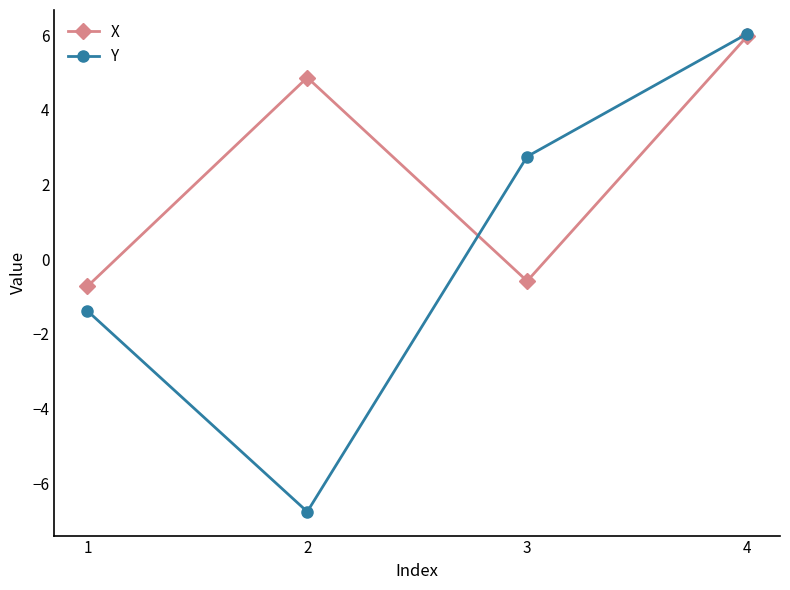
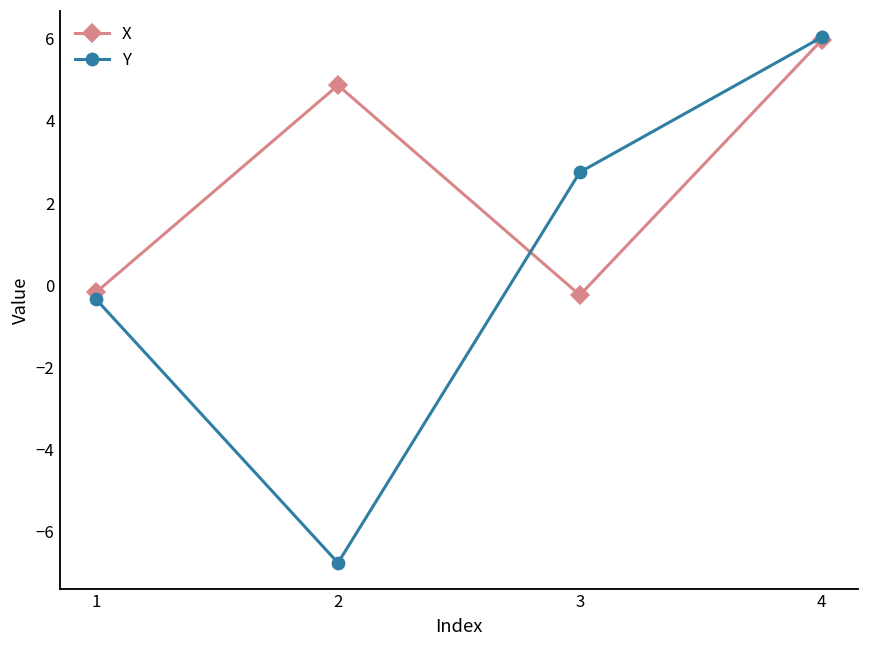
  {
    "X": {
-     "1": -0.7,
+     "1": -0.2,
      "2": 4.9,
-     "3": -0.6
+     "3": -0.2
    },
    "Y": {
-     "1": -1.4,
+     "1": -0.3,
      "2": -6.8,
      "3": 2.8
    }
  }
